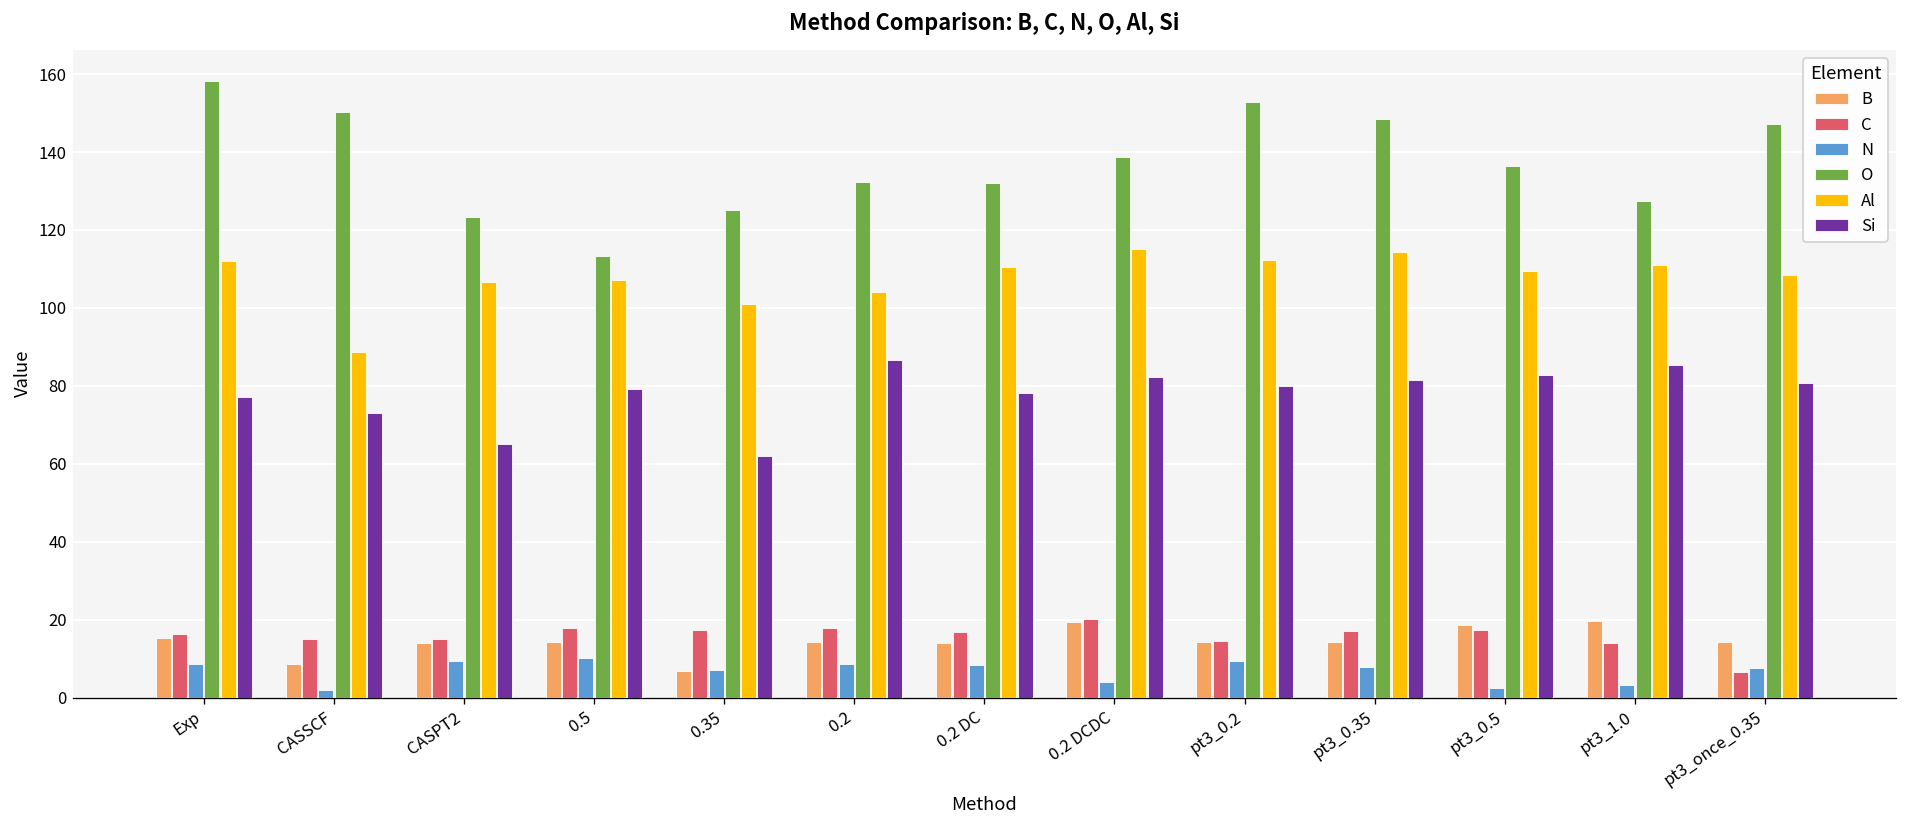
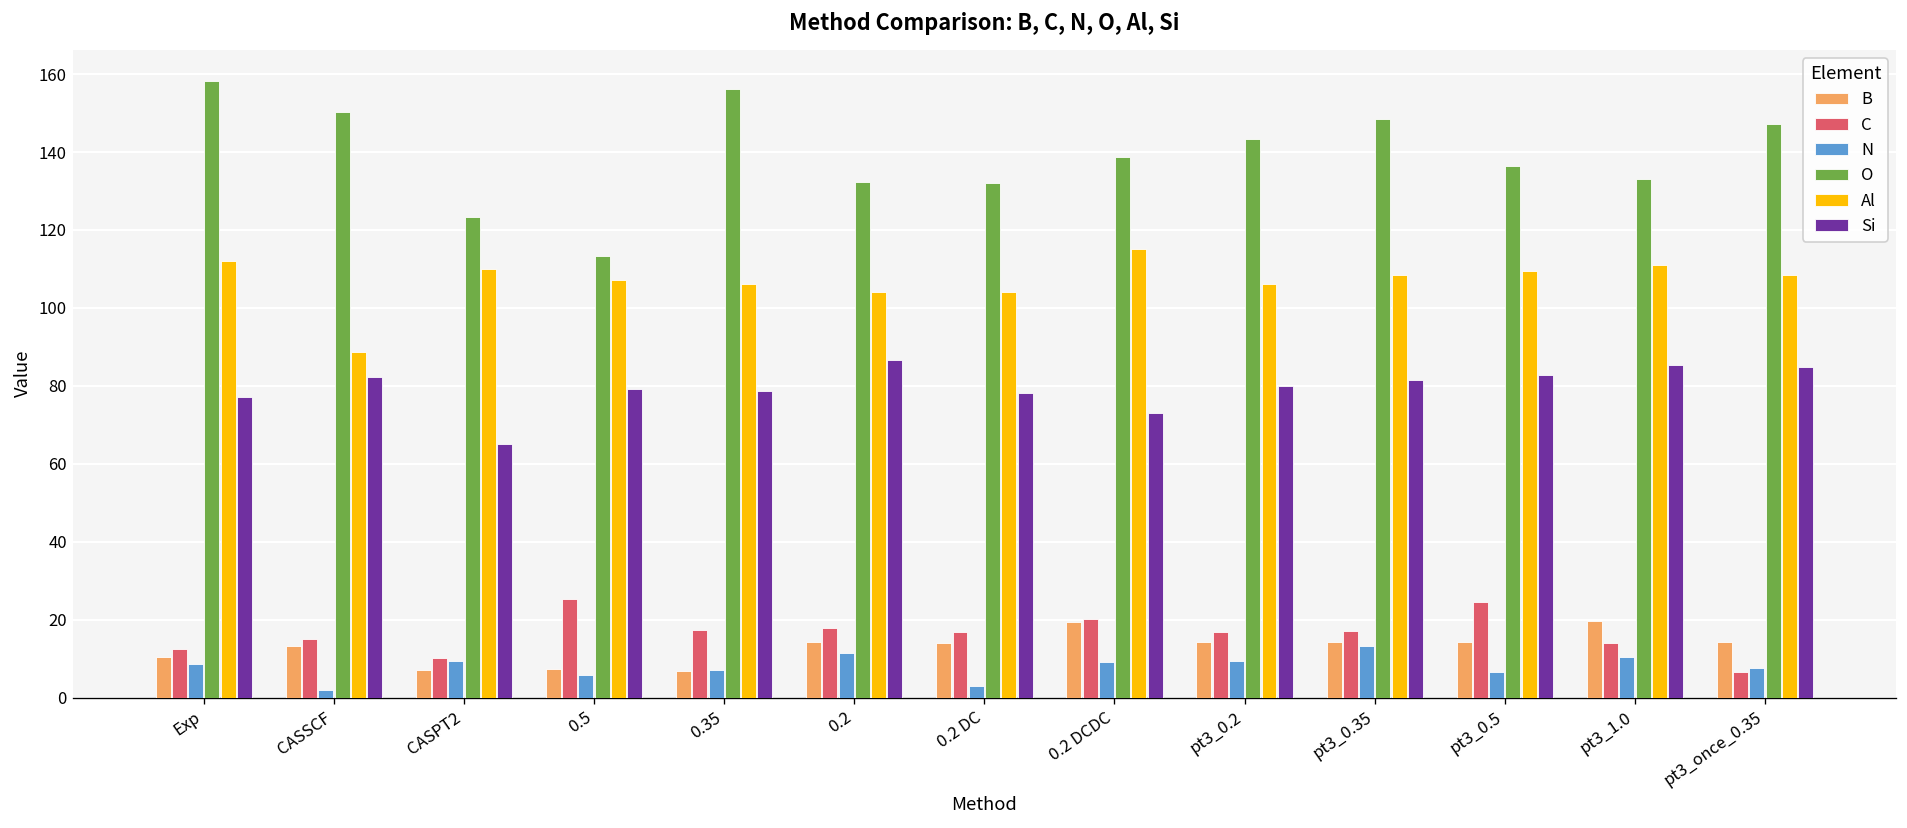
  {
    "B": {
-     "Exp": 15,
-     "CASSCF": 8,
-     "CASPT2": 14,
-     "0.5": 14,
+     "Exp": 10,
+     "CASSCF": 13,
+     "CASPT2": 7,
+     "0.5": 7,
      "0.35": 7,
      "0.2": 14,
      "0.2 DC": 14,
      "0.2 DCDC": 19,
      "pt3_0.2": 14,
      "pt3_0.35": 14,
-     "pt3_0.5": 19,
+     "pt3_0.5": 14,
      "pt3_1.0": 20,
      "pt3_once_0.35": 14
    },
    "C": {
-     "Exp": 16,
+     "Exp": 12,
      "CASSCF": 15,
-     "CASPT2": 15,
-     "0.5": 18,
+     "CASPT2": 10,
+     "0.5": 25,
      "0.35": 17,
      "0.2": 18,
      "0.2 DC": 17,
      "0.2 DCDC": 20,
-     "pt3_0.2": 14,
+     "pt3_0.2": 17,
      "pt3_0.35": 17,
-     "pt3_0.5": 17,
+     "pt3_0.5": 24,
      "pt3_1.0": 14,
      "pt3_once_0.35": 6
    },
    "N": {
      "Exp": 9,
      "CASSCF": 2,
      "CASPT2": 9,
-     "0.5": 10,
+     "0.5": 6,
      "0.35": 7,
-     "0.2": 9,
-     "0.2 DC": 8,
-     "0.2 DCDC": 4,
+     "0.2": 12,
+     "0.2 DC": 3,
+     "0.2 DCDC": 9,
      "pt3_0.2": 9,
-     "pt3_0.35": 8,
-     "pt3_0.5": 2,
-     "pt3_1.0": 3,
+     "pt3_0.35": 13,
+     "pt3_0.5": 7,
+     "pt3_1.0": 10,
      "pt3_once_0.35": 8
    },
    "O": {
      "Exp": 158,
      "CASSCF": 150,
      "CASPT2": 123,
      "0.5": 113,
-     "0.35": 125,
+     "0.35": 156,
      "0.2": 132,
      "0.2 DC": 132,
      "0.2 DCDC": 139,
-     "pt3_0.2": 153,
+     "pt3_0.2": 143,
      "pt3_0.35": 149,
      "pt3_0.5": 136,
-     "pt3_1.0": 127,
+     "pt3_1.0": 133,
      "pt3_once_0.35": 147
    },
    "Al": {
      "Exp": 112,
      "CASSCF": 89,
-     "CASPT2": 107,
+     "CASPT2": 110,
      "0.5": 107,
-     "0.35": 101,
+     "0.35": 106,
      "0.2": 104,
-     "0.2 DC": 110,
+     "0.2 DC": 104,
      "0.2 DCDC": 115,
-     "pt3_0.2": 112,
-     "pt3_0.35": 114,
+     "pt3_0.2": 106,
+     "pt3_0.35": 108,
      "pt3_0.5": 110,
      "pt3_1.0": 111,
      "pt3_once_0.35": 108
    },
    "Si": {
      "Exp": 77,
-     "CASSCF": 73,
+     "CASSCF": 82,
      "CASPT2": 65,
      "0.5": 79,
-     "0.35": 62,
+     "0.35": 79,
      "0.2": 87,
      "0.2 DC": 78,
-     "0.2 DCDC": 82,
+     "0.2 DCDC": 73,
      "pt3_0.2": 80,
      "pt3_0.35": 82,
      "pt3_0.5": 83,
      "pt3_1.0": 85,
-     "pt3_once_0.35": 81
+     "pt3_once_0.35": 85
    }
  }
